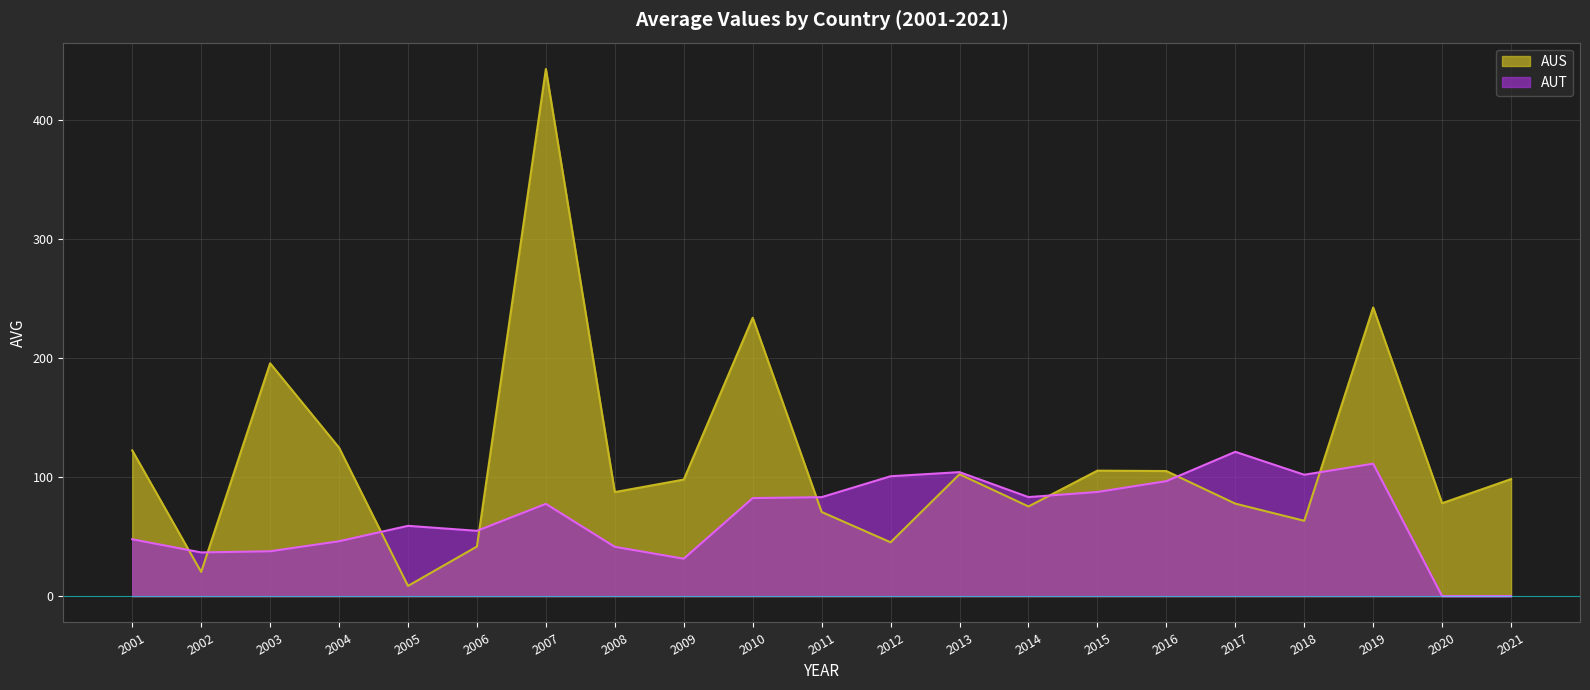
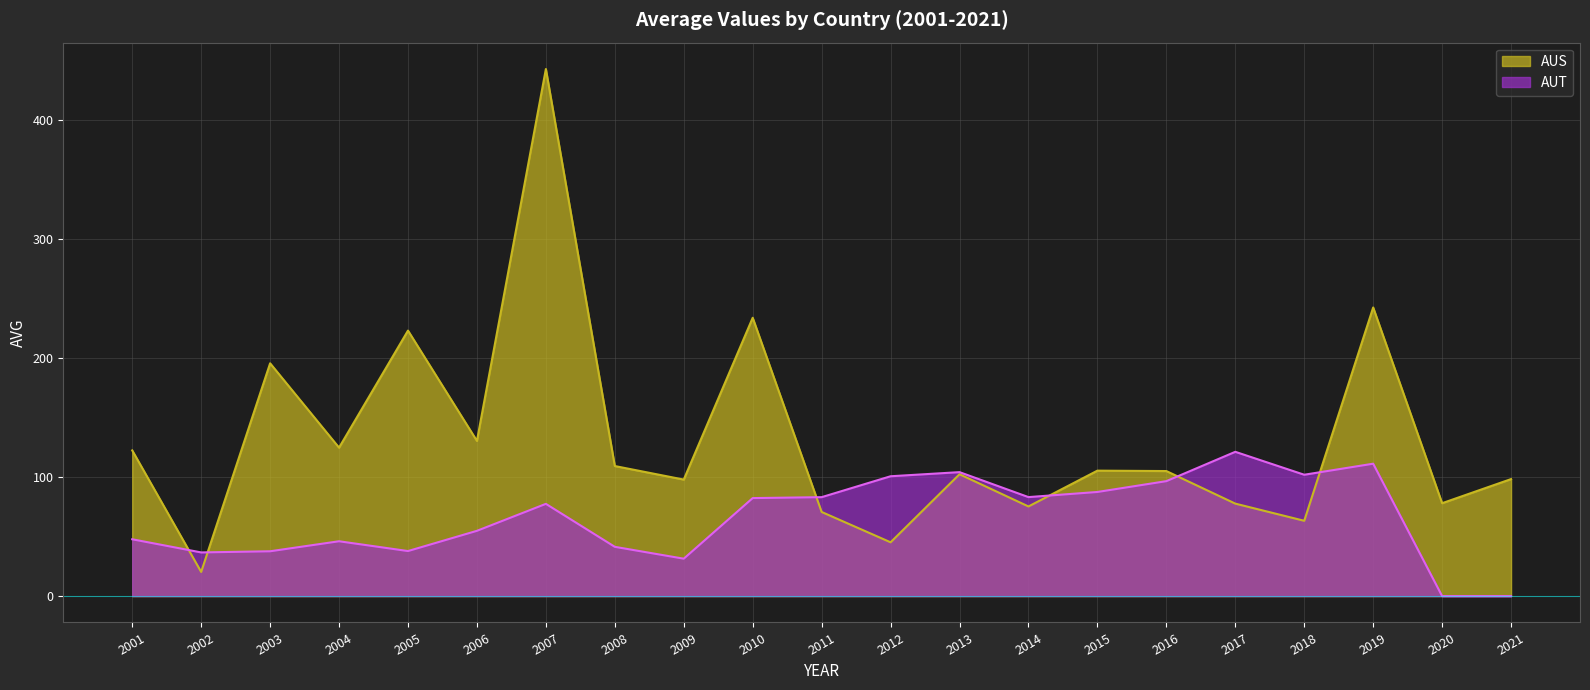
  {
    "AUS": {
      "2001": 122,
      "2002": 20,
      "2003": 195,
      "2004": 125,
-     "2005": 9,
-     "2006": 42,
+     "2005": 223,
+     "2006": 130,
      "2007": 442,
-     "2008": 87,
+     "2008": 109,
      "2009": 98,
      "2010": 234,
      "2011": 71,
      "2012": 45,
      "2014": 75,
      "2015": 105,
      "2016": 105,
      "2017": 78,
      "2018": 63,
      "2019": 242,
      "2020": 78,
      "2021": 98
    },
    "AUT": {
      "2001": 48,
      "2002": 37,
      "2003": 38,
      "2004": 46,
-     "2005": 59,
+     "2005": 38,
      "2006": 55,
      "2007": 77,
      "2008": 41,
      "2009": 31,
      "2010": 82,
      "2011": 83,
      "2012": 101,
      "2014": 83,
      "2015": 87,
      "2016": 96,
      "2017": 121,
      "2018": 102,
      "2019": 111,
      "2020": 0,
      "2021": 0
    }
  }
